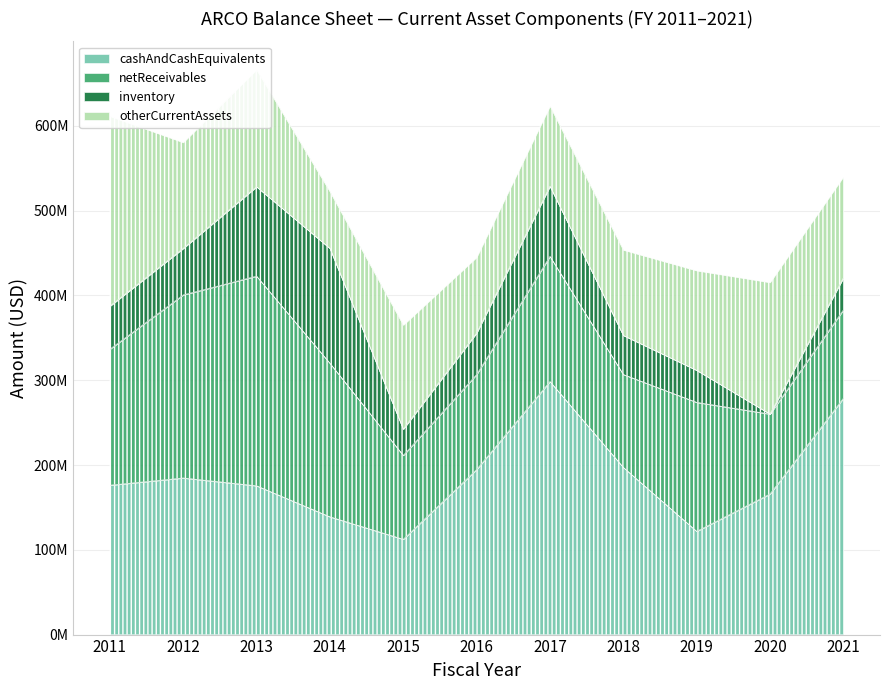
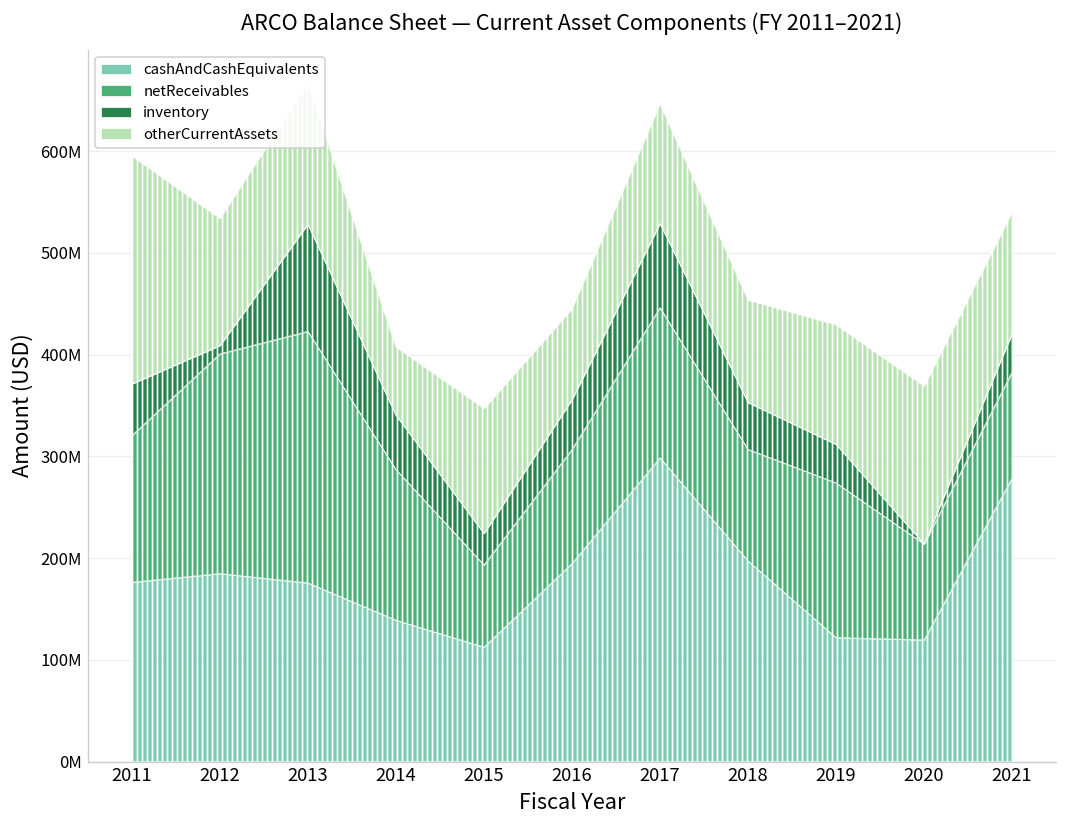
  {
    "cashAndCashEquivalents": {
-     "2020": 170000000
+     "2020": 120000000
    },
    "netReceivables": {
-     "2011": 160000000,
-     "2014": 180000000,
-     "2015": 100000000
+     "2011": 140000000,
+     "2014": 150000000,
+     "2015": 80000000
    },
    "inventory": {
-     "2012": 50000000,
-     "2014": 140000000
+     "2012": 10000000,
+     "2014": 50000000
    },
    "otherCurrentAssets": {
      "2012": 130000000,
      "2014": 70000000,
      "2015": 120000000,
      "2016": 90000000,
-     "2017": 90000000,
+     "2017": 120000000,
      "2018": 100000000,
      "2019": 120000000,
      "2020": 160000000,
      "2021": 120000000
    }
  }
